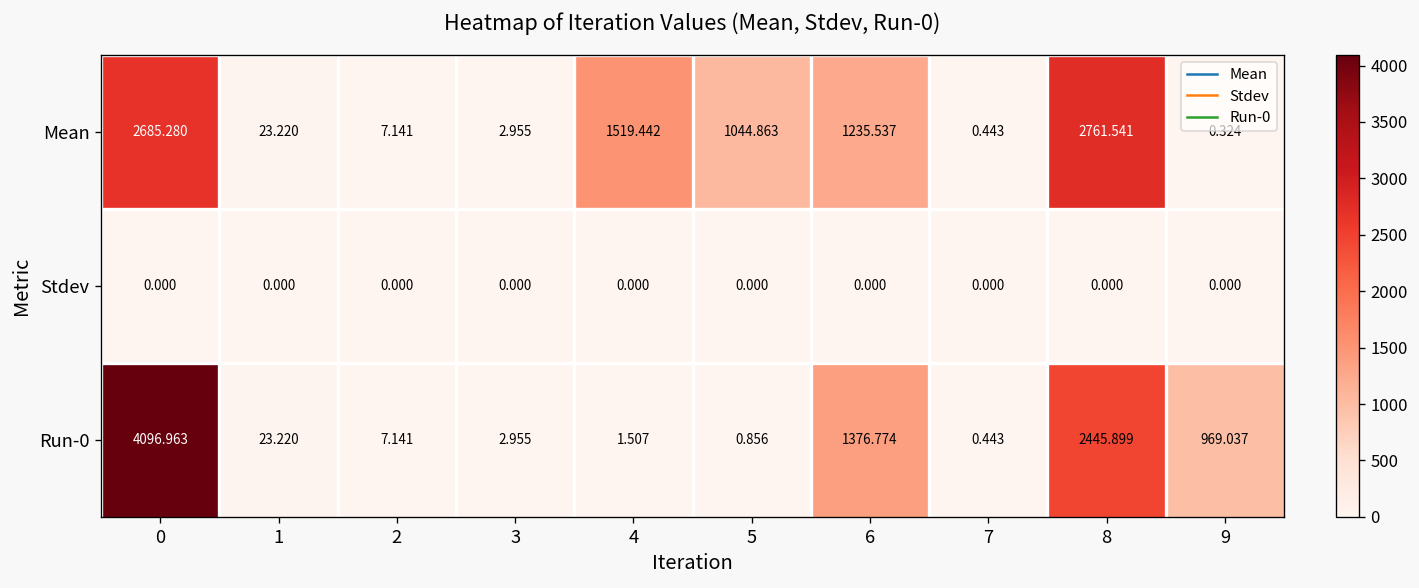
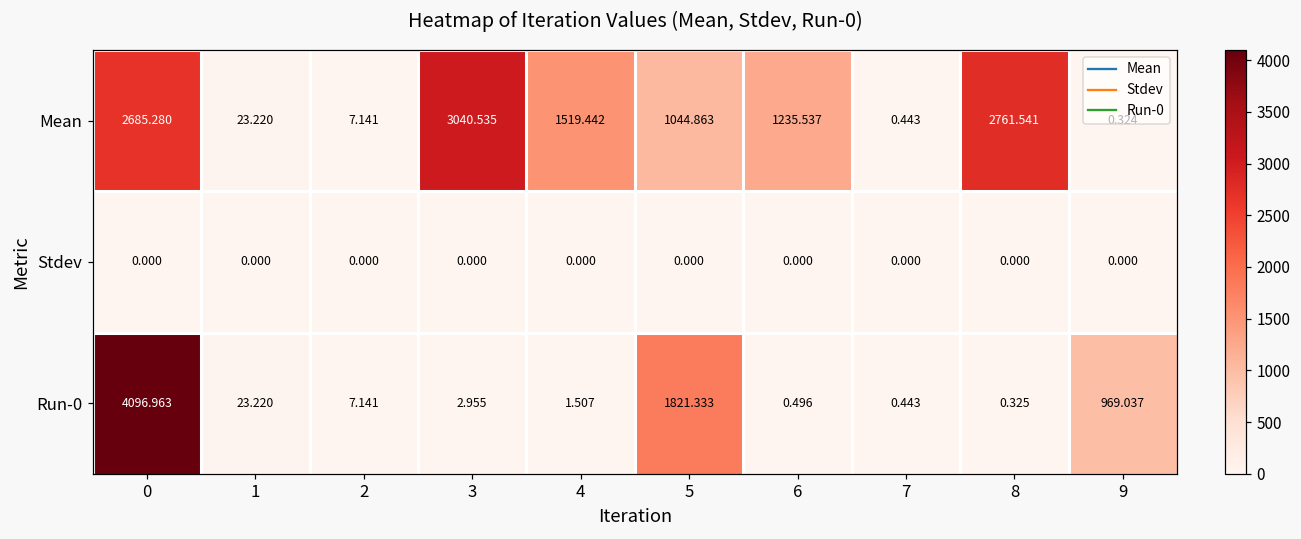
  {
    "Mean": {
      "0": 2685.280,
      "1": 23.220,
      "2": 7.141,
-     "3": 2.955,
+     "3": 3040.535,
      "4": 1519.442,
      "5": 1044.863,
      "6": 1235.537,
      "7": 0.443,
      "8": 2761.541
    },
    "Stdev": {
      "0": 0.000,
      "1": 0.000,
      "2": 0.000,
      "3": 0.000,
      "4": 0.000,
      "5": 0.000,
      "6": 0.000,
      "7": 0.000,
      "8": 0.000,
      "9": 0.000
    },
    "Run-0": {
      "0": 4096.963,
      "1": 23.220,
      "2": 7.141,
      "3": 2.955,
      "4": 1.507,
-     "5": 0.856,
-     "6": 1376.774,
+     "5": 1821.333,
+     "6": 0.496,
      "7": 0.443,
-     "8": 2445.899,
+     "8": 0.325,
      "9": 969.037
    }
  }
